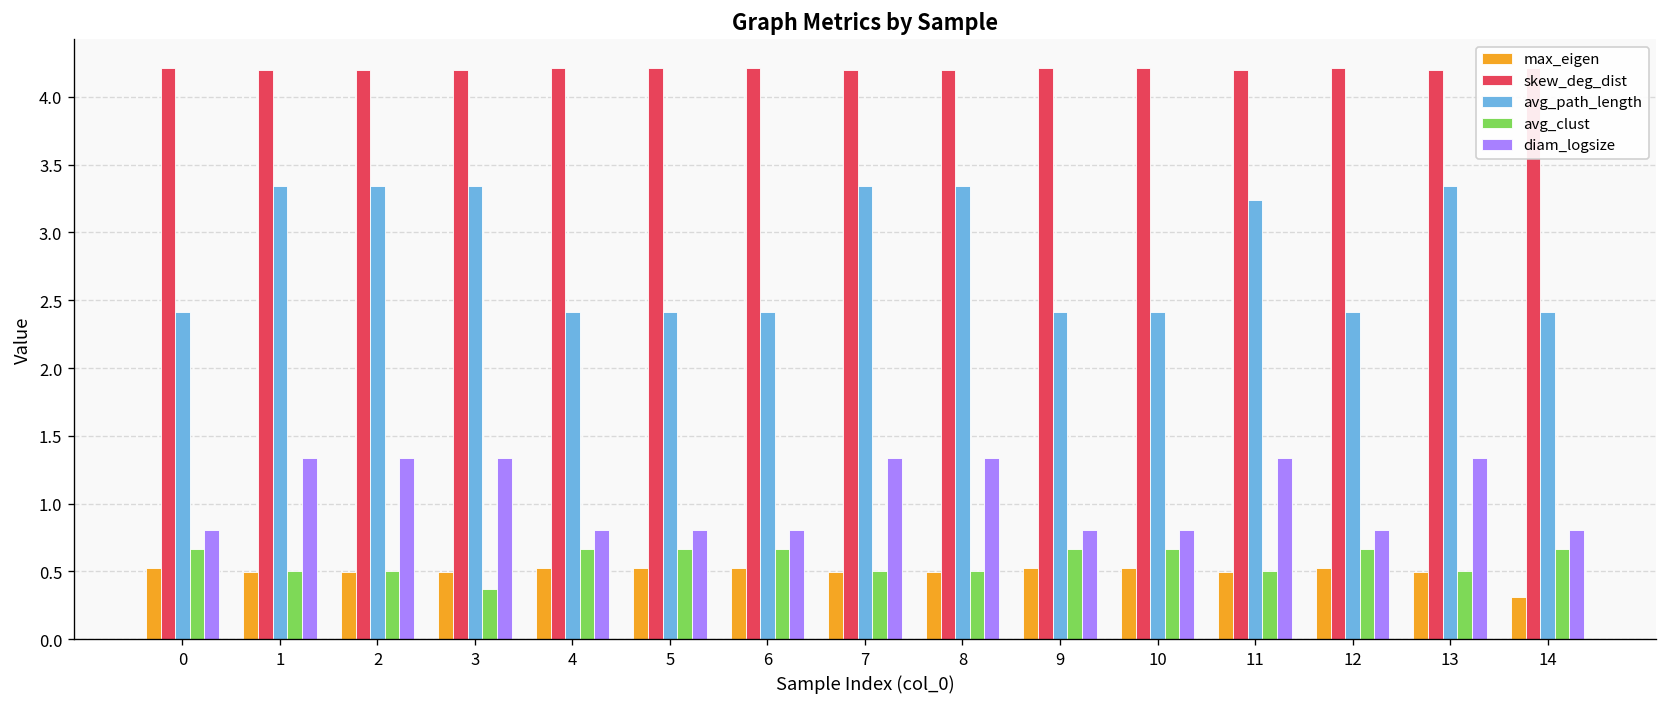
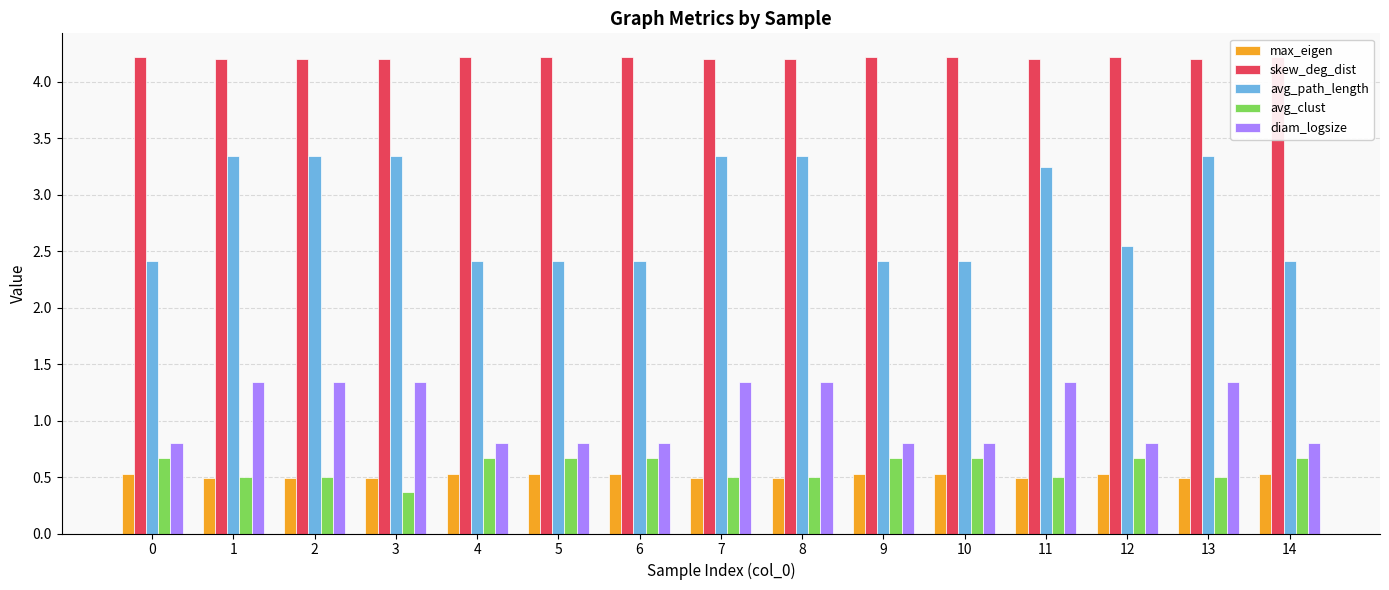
  {
    "max_eigen": {
      "0": 0.52,
      "1": 0.49,
      "2": 0.49,
      "3": 0.49,
      "4": 0.52,
      "5": 0.52,
      "6": 0.52,
      "7": 0.49,
      "8": 0.49,
      "9": 0.52,
      "10": 0.52,
      "11": 0.49,
      "12": 0.52,
      "13": 0.49,
-     "14": 0.31
+     "14": 0.52
    },
    "skew_deg_dist": {
      "0": 4.22,
      "1": 4.20,
      "2": 4.20,
      "3": 4.20,
      "4": 4.22,
      "5": 4.22,
      "6": 4.22,
      "7": 4.20,
      "8": 4.20,
      "9": 4.22,
      "10": 4.22,
      "11": 4.20,
      "12": 4.22,
      "13": 4.20
    },
    "avg_path_length": {
      "0": 2.41,
      "1": 3.34,
      "2": 3.34,
      "3": 3.34,
      "4": 2.41,
      "5": 2.41,
      "6": 2.41,
      "7": 3.34,
      "8": 3.34,
      "9": 2.41,
      "10": 2.41,
      "11": 3.24,
-     "12": 2.41,
+     "12": 2.54,
      "13": 3.34,
      "14": 2.41
    },
    "avg_clust": {
      "0": 0.67,
      "1": 0.50,
      "2": 0.50,
      "3": 0.37,
      "4": 0.67,
      "5": 0.67,
      "6": 0.67,
      "7": 0.50,
      "8": 0.50,
      "9": 0.67,
      "10": 0.67,
      "11": 0.50,
      "12": 0.67,
      "13": 0.50,
      "14": 0.67
    },
    "diam_logsize": {
      "0": 0.80,
      "1": 1.34,
      "2": 1.34,
      "3": 1.34,
      "4": 0.80,
      "5": 0.80,
      "6": 0.80,
      "7": 1.34,
      "8": 1.34,
      "9": 0.80,
      "10": 0.80,
      "11": 1.34,
      "12": 0.80,
      "13": 1.34,
      "14": 0.80
    }
  }
